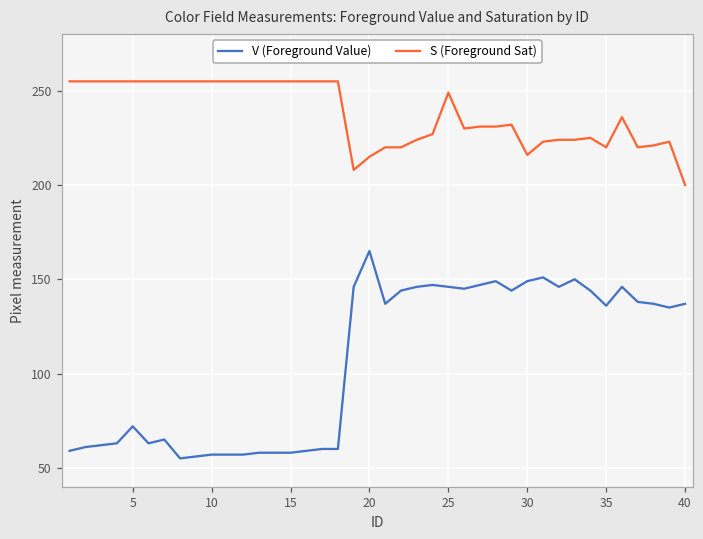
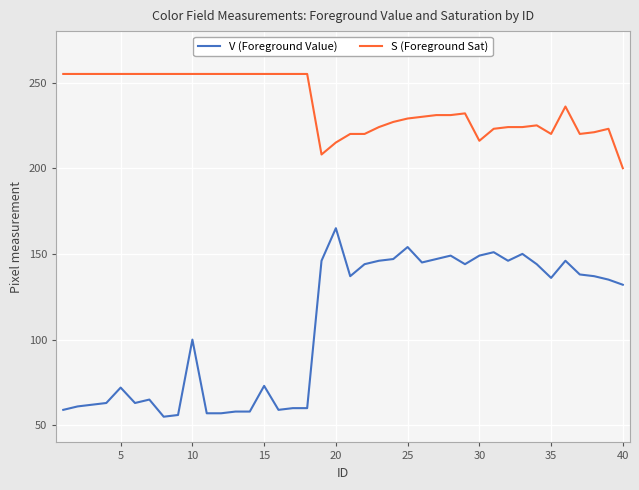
  {
    "V (Foreground Value)": {
      "5": 72,
-     "10": 57,
-     "15": 58,
+     "10": 100,
+     "15": 73,
      "20": 165,
-     "25": 146,
+     "25": 154,
      "30": 149,
      "35": 136,
-     "40": 137
+     "40": 132
    },
    "S (Foreground Sat)": {
      "5": 255,
      "10": 255,
      "15": 255,
      "20": 215,
-     "25": 249,
+     "25": 229,
      "30": 216,
      "35": 220,
      "40": 200
    }
  }
